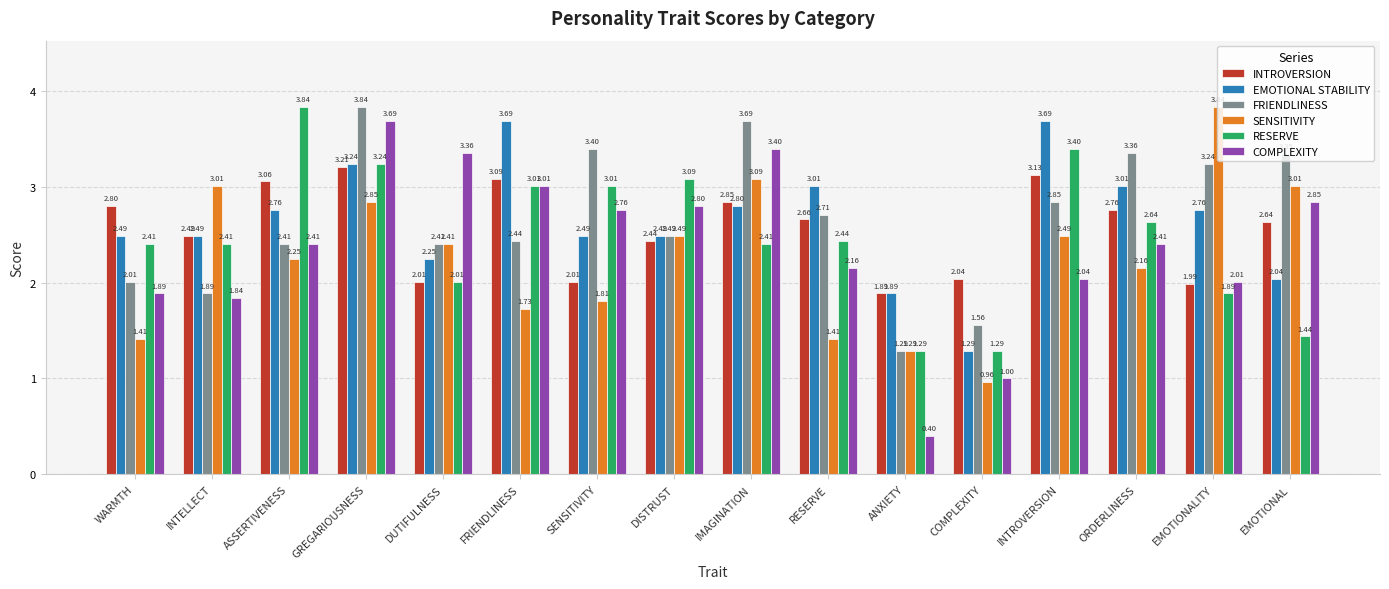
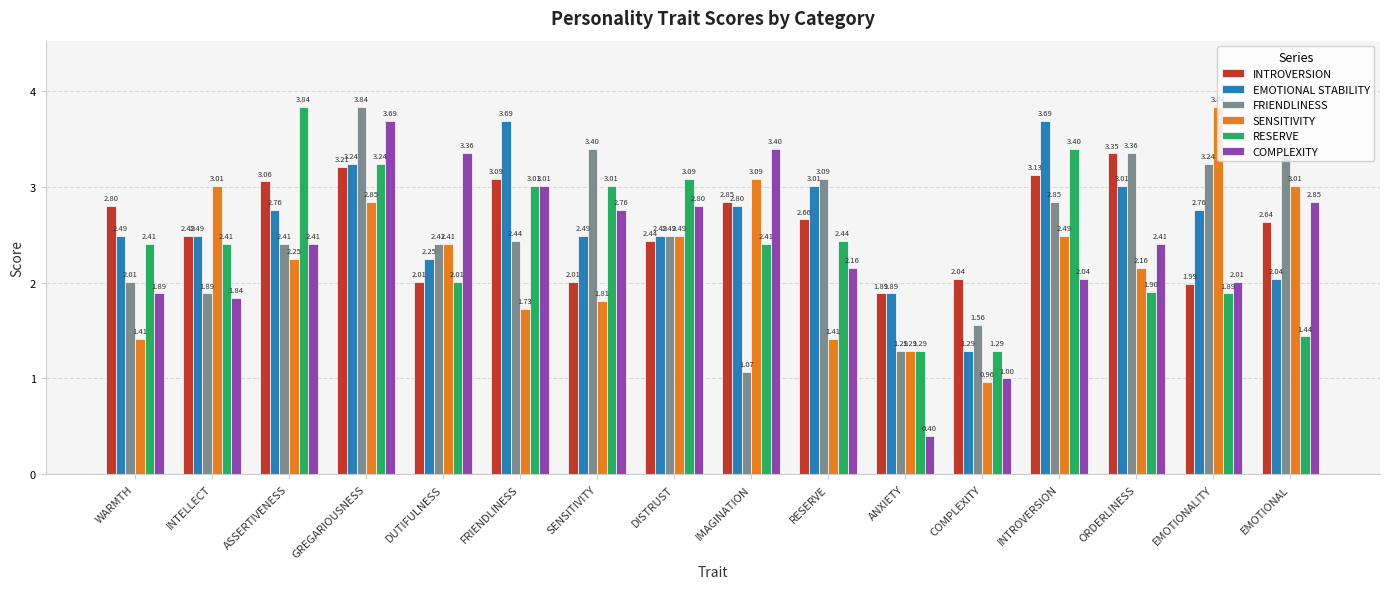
  {
    "INTROVERSION": {
      "WARMTH": 2.80,
      "ASSERTIVENESS": 3.06,
      "DUTIFULNESS": 2.01,
      "FRIENDLINESS": 3.09,
      "SENSITIVITY": 2.01,
      "DISTRUST": 2.44,
      "IMAGINATION": 2.85,
      "RESERVE": 2.66,
      "COMPLEXITY": 2.04,
      "INTROVERSION": 3.13,
-     "ORDERLINESS": 2.76,
+     "ORDERLINESS": 3.35,
      "EMOTIONALITY": 1.99,
      "EMOTIONAL": 2.64
    },
    "EMOTIONAL STABILITY": {
      "WARMTH": 2.49,
      "ASSERTIVENESS": 2.76,
      "DUTIFULNESS": 2.25,
      "FRIENDLINESS": 3.69,
      "SENSITIVITY": 2.49,
      "IMAGINATION": 2.80,
      "RESERVE": 3.01,
      "COMPLEXITY": 1.29,
      "INTROVERSION": 3.69,
      "ORDERLINESS": 3.01,
      "EMOTIONALITY": 2.76,
      "EMOTIONAL": 2.04
    },
    "FRIENDLINESS": {
      "WARMTH": 2.01,
      "INTELLECT": 1.89,
      "ASSERTIVENESS": 2.41,
      "GREGARIOUSNESS": 3.84,
      "FRIENDLINESS": 2.44,
      "SENSITIVITY": 3.40,
-     "IMAGINATION": 3.69,
-     "RESERVE": 2.71,
+     "IMAGINATION": 1.07,
+     "RESERVE": 3.09,
      "COMPLEXITY": 1.56,
      "INTROVERSION": 2.85,
      "ORDERLINESS": 3.36,
      "EMOTIONALITY": 3.24
    },
    "SENSITIVITY": {
      "WARMTH": 1.41,
      "INTELLECT": 3.01,
      "ASSERTIVENESS": 2.25,
      "GREGARIOUSNESS": 2.85,
      "FRIENDLINESS": 1.73,
      "SENSITIVITY": 1.81,
      "IMAGINATION": 3.09,
      "RESERVE": 1.41,
      "COMPLEXITY": 0.96,
      "INTROVERSION": 2.49,
      "ORDERLINESS": 2.16,
      "EMOTIONAL": 3.01
    },
    "RESERVE": {
      "WARMTH": 2.41,
      "INTELLECT": 2.41,
      "ASSERTIVENESS": 3.84,
      "GREGARIOUSNESS": 3.24,
      "DUTIFULNESS": 2.01,
      "SENSITIVITY": 3.01,
      "DISTRUST": 3.09,
      "IMAGINATION": 2.41,
      "RESERVE": 2.44,
      "COMPLEXITY": 1.29,
      "INTROVERSION": 3.40,
-     "ORDERLINESS": 2.64,
+     "ORDERLINESS": 1.90,
      "EMOTIONALITY": 1.89,
      "EMOTIONAL": 1.44
    },
    "COMPLEXITY": {
      "WARMTH": 1.89,
      "INTELLECT": 1.84,
      "ASSERTIVENESS": 2.41,
      "GREGARIOUSNESS": 3.69,
      "DUTIFULNESS": 3.36,
      "SENSITIVITY": 2.76,
      "DISTRUST": 2.80,
      "IMAGINATION": 3.40,
      "RESERVE": 2.16,
      "ANXIETY": 0.40,
      "COMPLEXITY": 1.00,
      "INTROVERSION": 2.04,
      "ORDERLINESS": 2.41,
      "EMOTIONALITY": 2.01,
      "EMOTIONAL": 2.85
    }
  }
